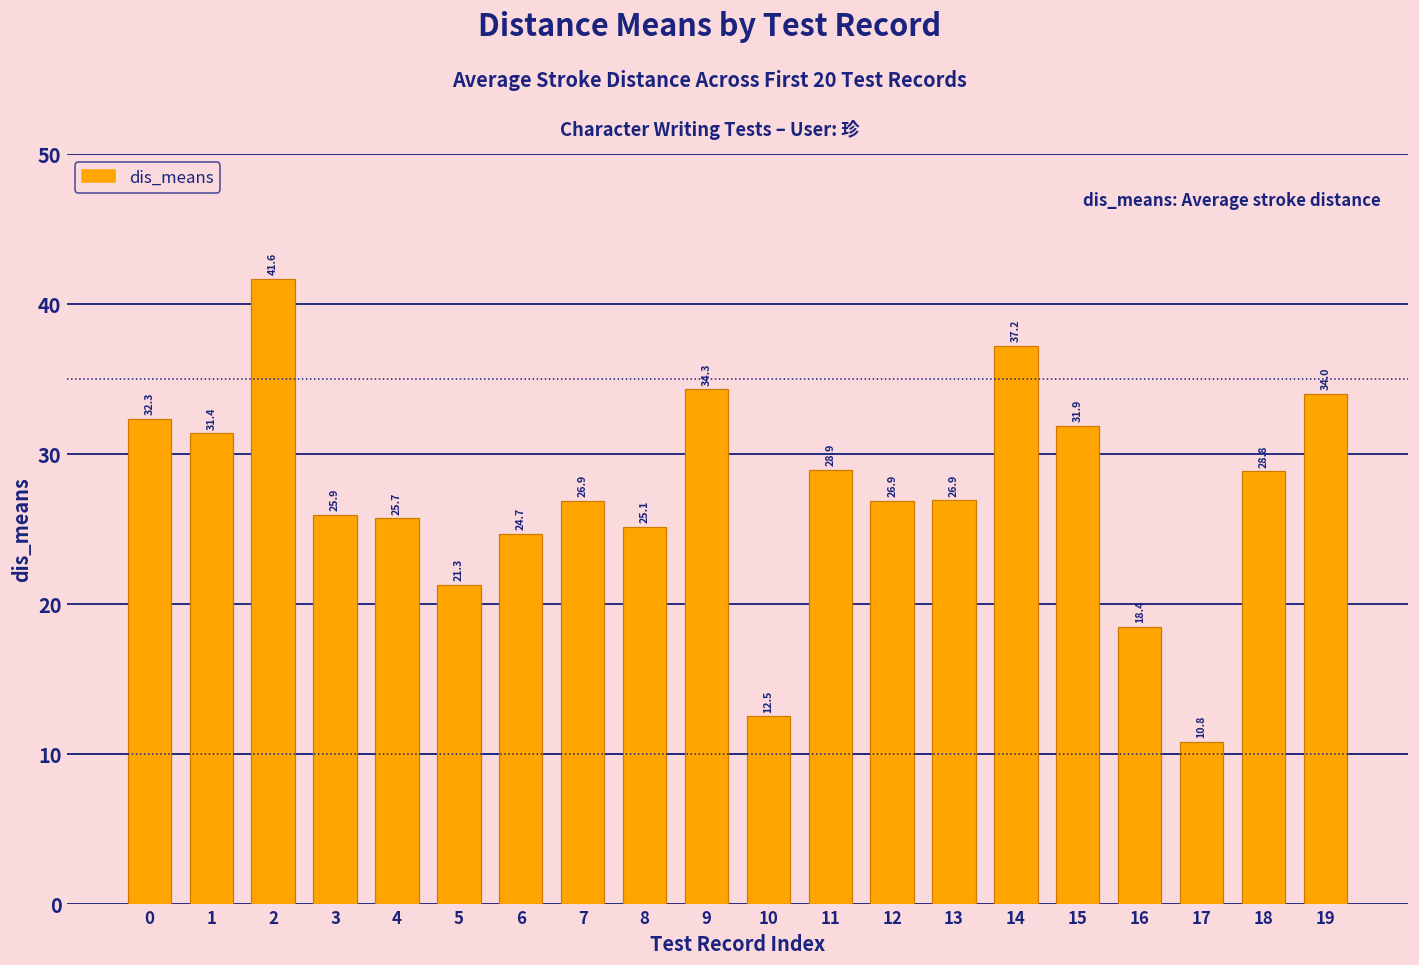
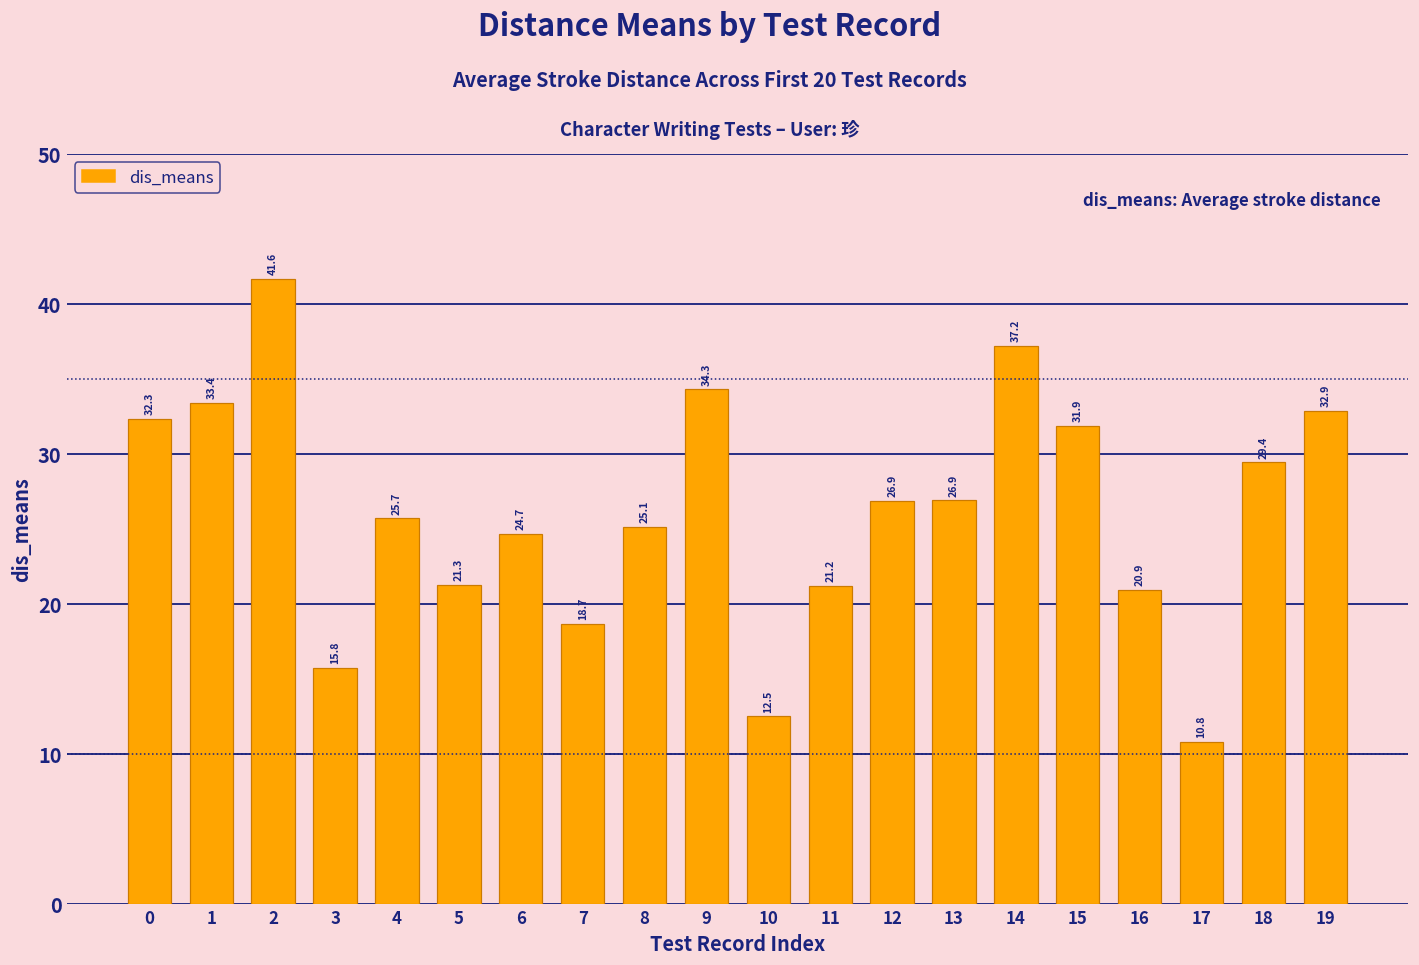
  {
    "0": 32.3,
-   "1": 31.4,
+   "1": 33.4,
    "2": 41.6,
-   "3": 25.9,
+   "3": 15.8,
    "4": 25.7,
    "5": 21.3,
    "6": 24.7,
-   "7": 26.9,
+   "7": 18.7,
    "8": 25.1,
    "9": 34.3,
    "10": 12.5,
-   "11": 28.9,
+   "11": 21.2,
    "12": 26.9,
    "13": 26.9,
    "14": 37.2,
    "15": 31.9,
-   "16": 18.4,
+   "16": 20.9,
    "17": 10.8,
-   "18": 28.8,
-   "19": 34.0
+   "18": 29.4,
+   "19": 32.9
  }
